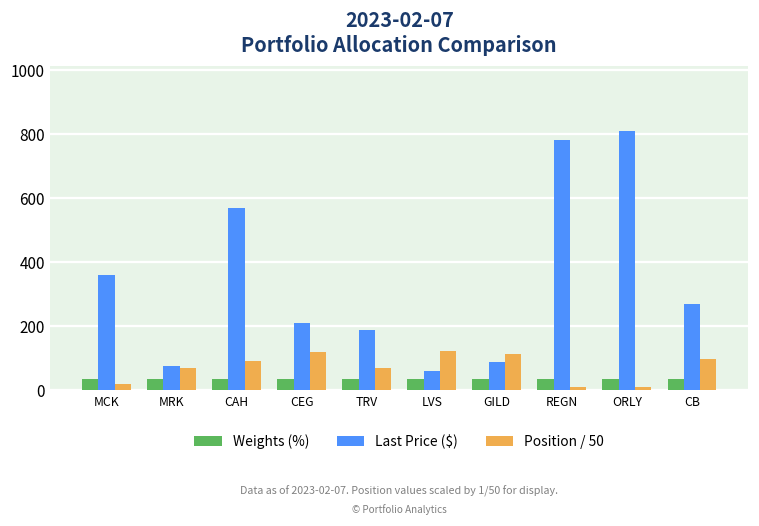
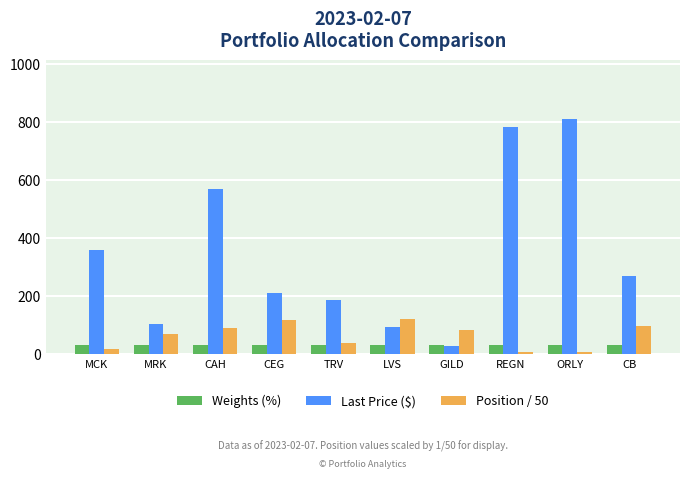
  {
    "Weights (%)": {
      "MCK": 30,
      "MRK": 30,
      "CAH": 30,
      "CEG": 30,
      "TRV": 30,
      "LVS": 30,
      "GILD": 30,
      "REGN": 30,
      "ORLY": 30,
      "CB": 30
    },
    "Last Price ($)": {
      "MCK": 360,
-     "MRK": 80,
+     "MRK": 100,
      "CAH": 570,
      "CEG": 210,
      "TRV": 190,
-     "LVS": 60,
-     "GILD": 90,
+     "LVS": 90,
+     "GILD": 30,
      "REGN": 780,
      "ORLY": 810,
      "CB": 270
    },
    "Position / 50": {
      "MCK": 20,
      "MRK": 70,
      "CAH": 90,
      "CEG": 120,
-     "TRV": 70,
+     "TRV": 40,
      "LVS": 120,
-     "GILD": 110,
+     "GILD": 80,
      "REGN": 10,
      "ORLY": 10,
      "CB": 100
    }
  }
